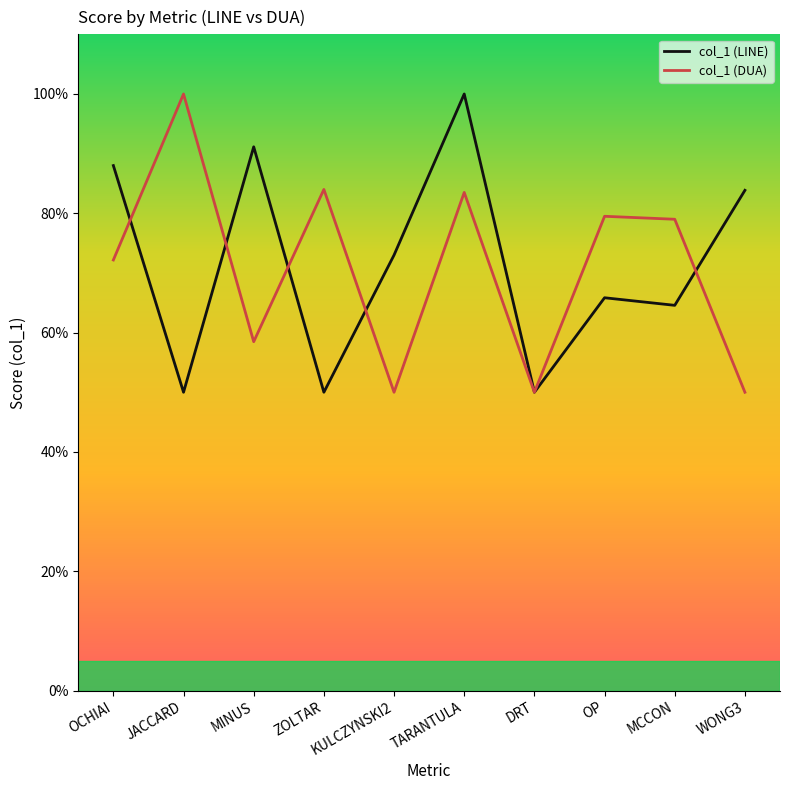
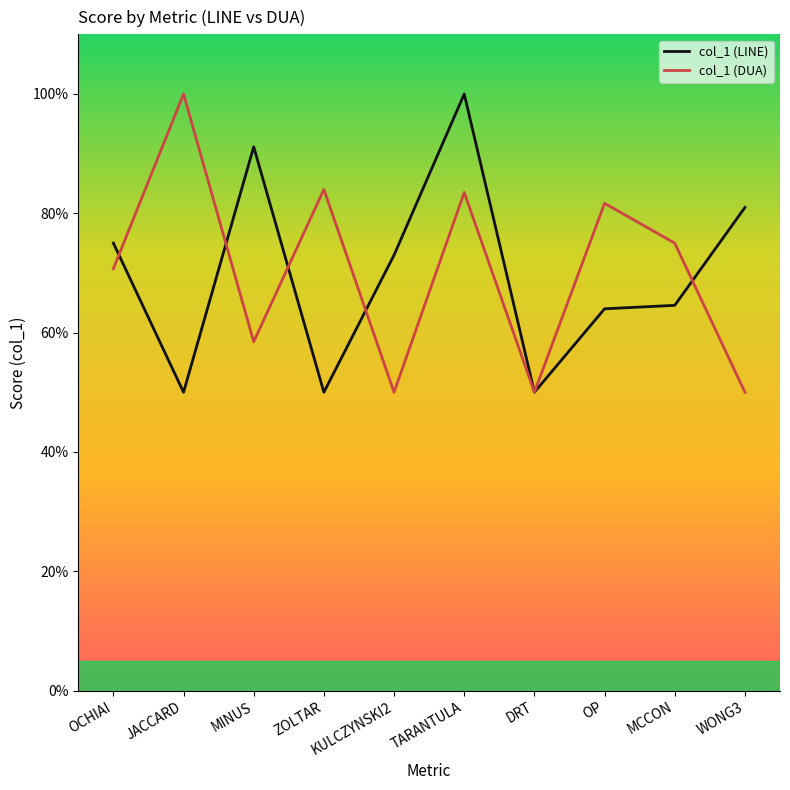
  {
    "col_1 (LINE)": {
-     "OCHIAI": "88%",
+     "OCHIAI": "75%",
      "JACCARD": "50%",
      "MINUS": "91%",
      "ZOLTAR": "50%",
      "KULCZYNSKI2": "73%",
      "TARANTULA": "100%",
-     "OP": "66%",
+     "OP": "64%",
      "MCCON": "65%",
-     "WONG3": "84%"
+     "WONG3": "81%"
    },
    "col_1 (DUA)": {
-     "OCHIAI": "72%",
+     "OCHIAI": "71%",
      "JACCARD": "100%",
      "MINUS": "58%",
      "ZOLTAR": "84%",
      "KULCZYNSKI2": "50%",
      "TARANTULA": "83%",
-     "OP": "79%",
-     "MCCON": "79%",
+     "OP": "82%",
+     "MCCON": "75%",
      "WONG3": "50%"
    }
  }
